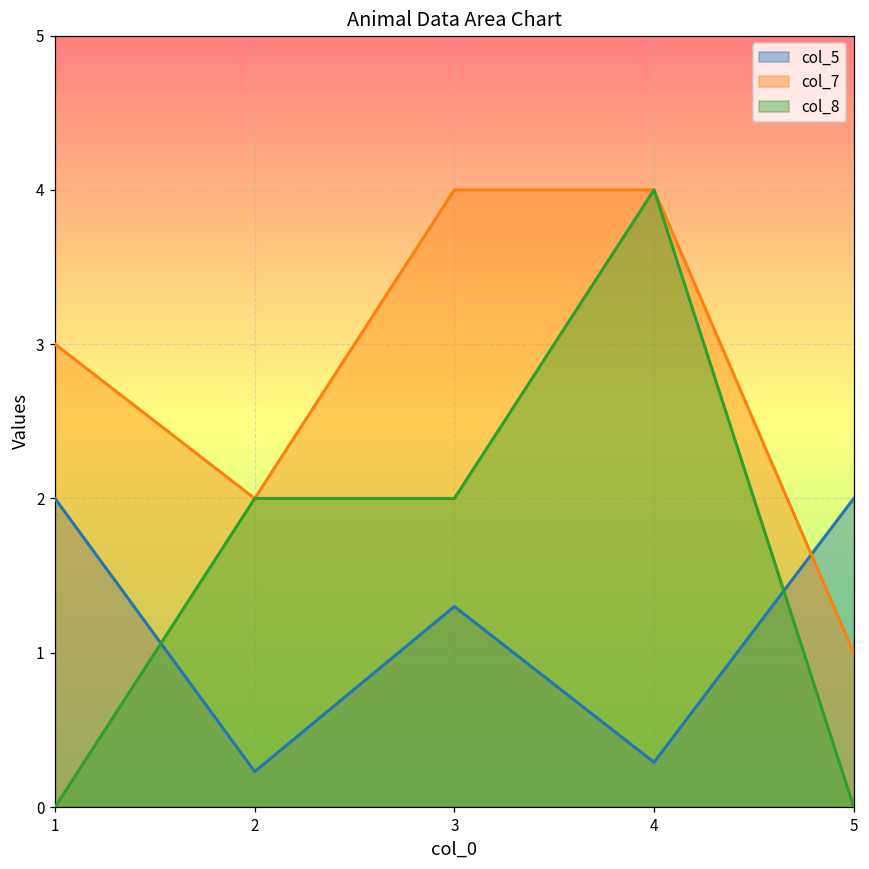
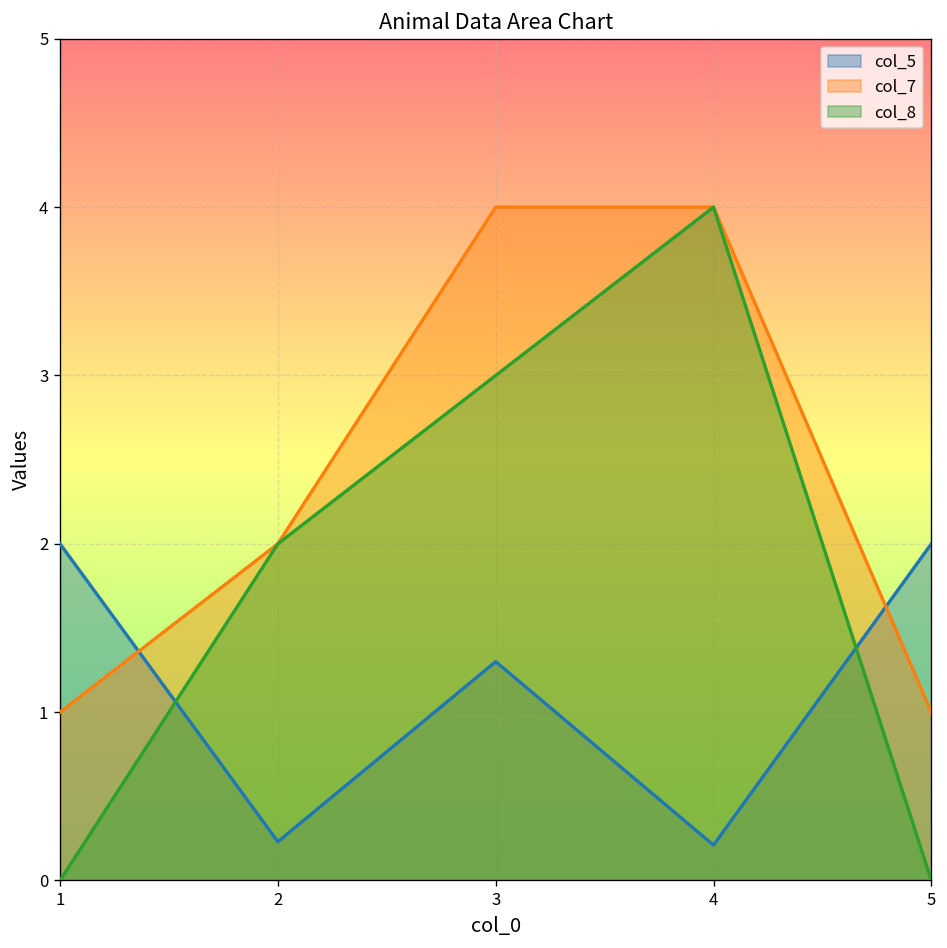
  {
    "col_5": {
      "1": 2.00,
      "2": 0.23,
      "3": 1.30,
-     "4": 0.29,
+     "4": 0.21,
      "5": 2.00
    },
    "col_7": {
-     "1": 3,
+     "1": 1,
      "3": 4,
      "5": 1
    },
    "col_8": {
      "1": 0,
-     "3": 2,
+     "3": 3,
      "5": 0
    }
  }
